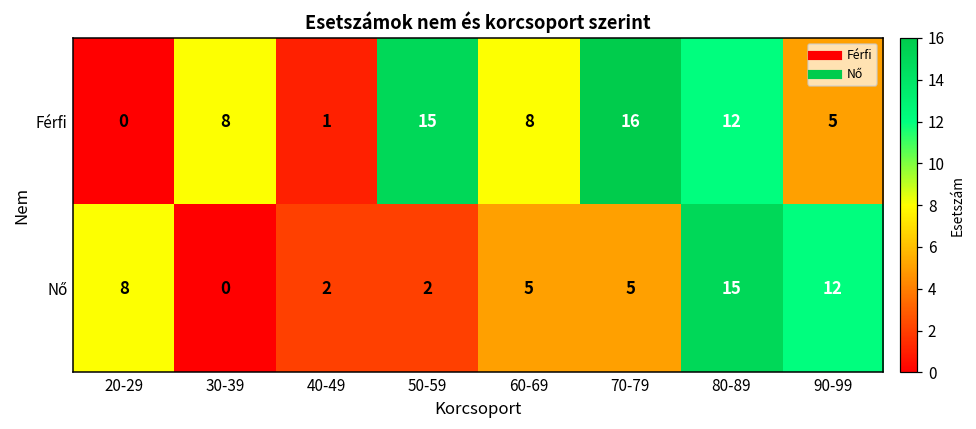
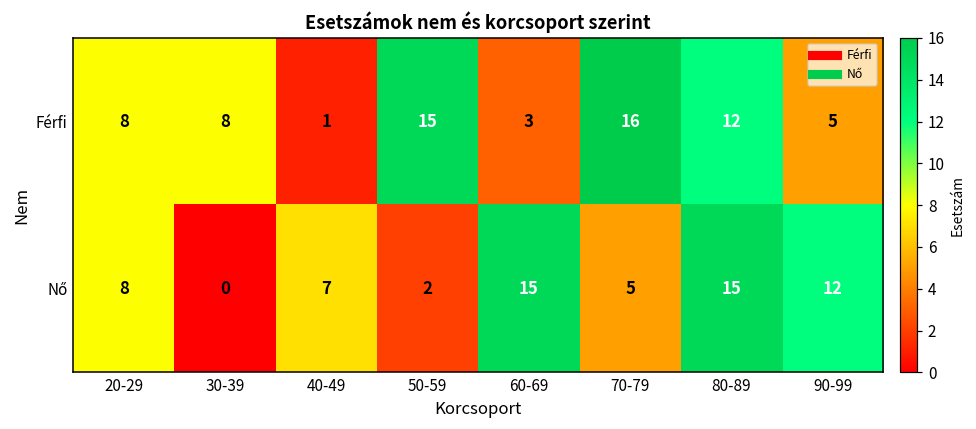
  {
    "Férfi": {
-     "20-29": 0,
+     "20-29": 8,
      "30-39": 8,
      "40-49": 1,
      "50-59": 15,
-     "60-69": 8,
+     "60-69": 3,
      "70-79": 16,
      "80-89": 12,
      "90-99": 5
    },
    "Nő": {
      "20-29": 8,
      "30-39": 0,
-     "40-49": 2,
+     "40-49": 7,
      "50-59": 2,
-     "60-69": 5,
+     "60-69": 15,
      "70-79": 5,
      "80-89": 15,
      "90-99": 12
    }
  }
